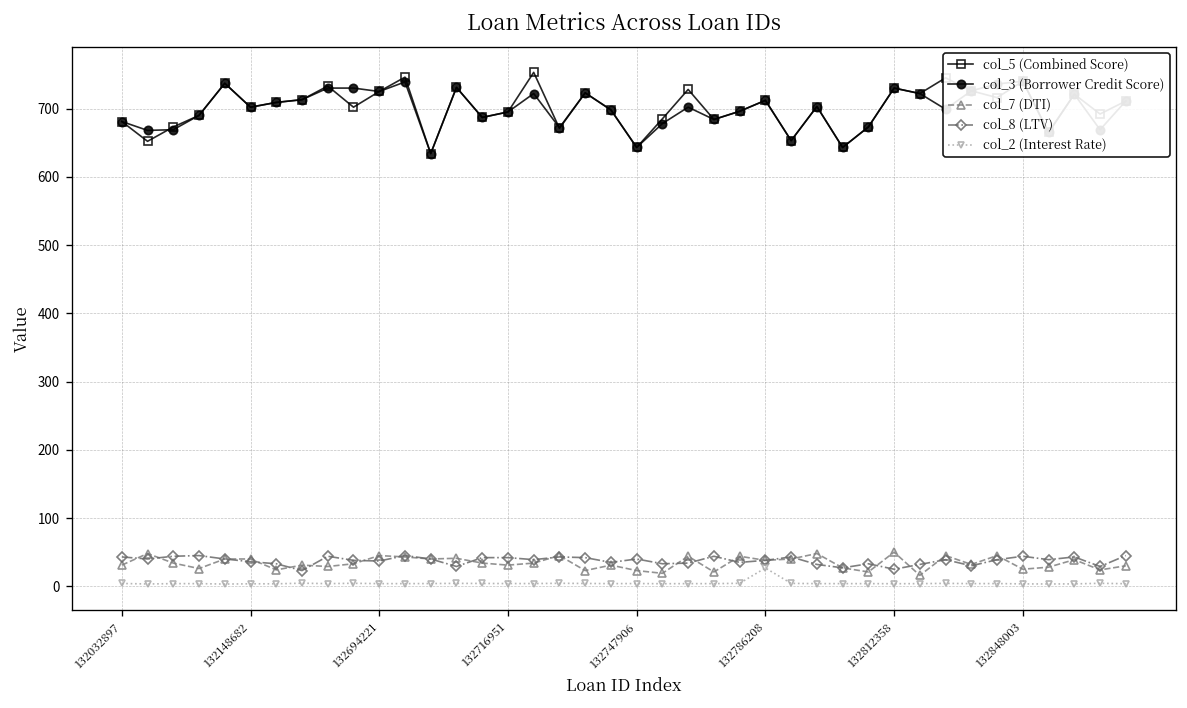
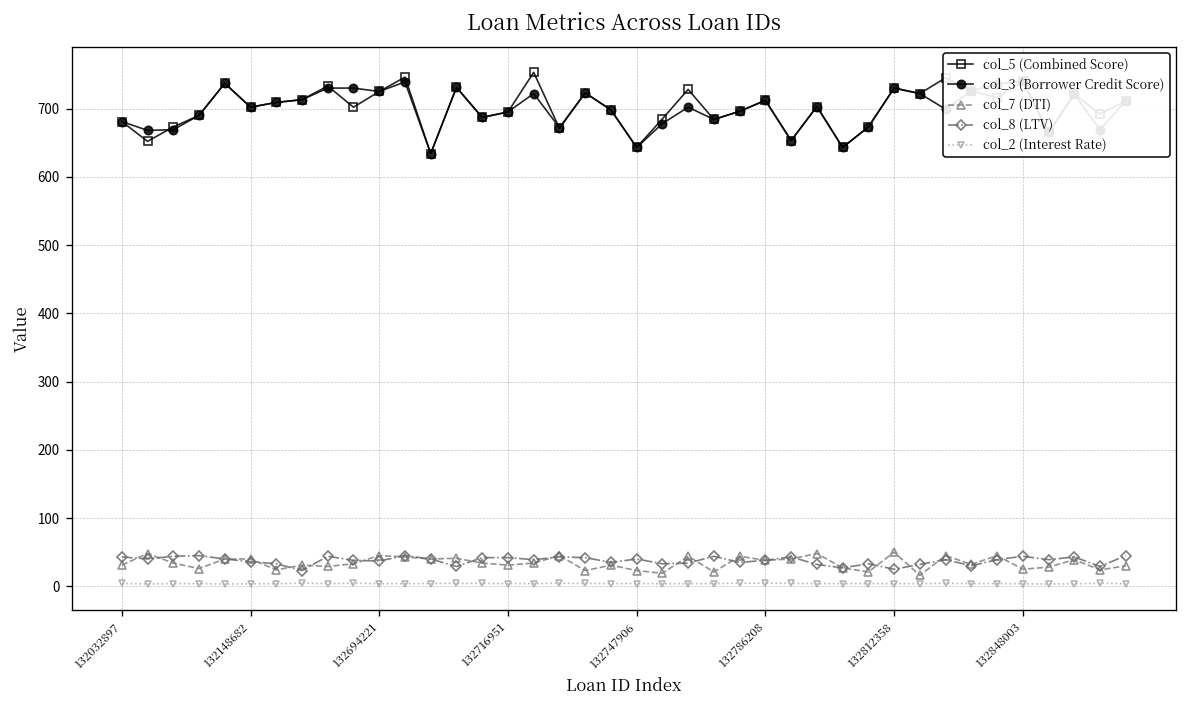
  {
    "col_2 (Interest Rate)": {
      "132032897": 0,
      "132148682": 0,
      "132694221": 0,
      "132716951": 0,
      "132747906": 0,
-     "132786208": 30,
+     "132786208": 0,
      "132812358": 0,
      "132848003": 0
    }
  }
